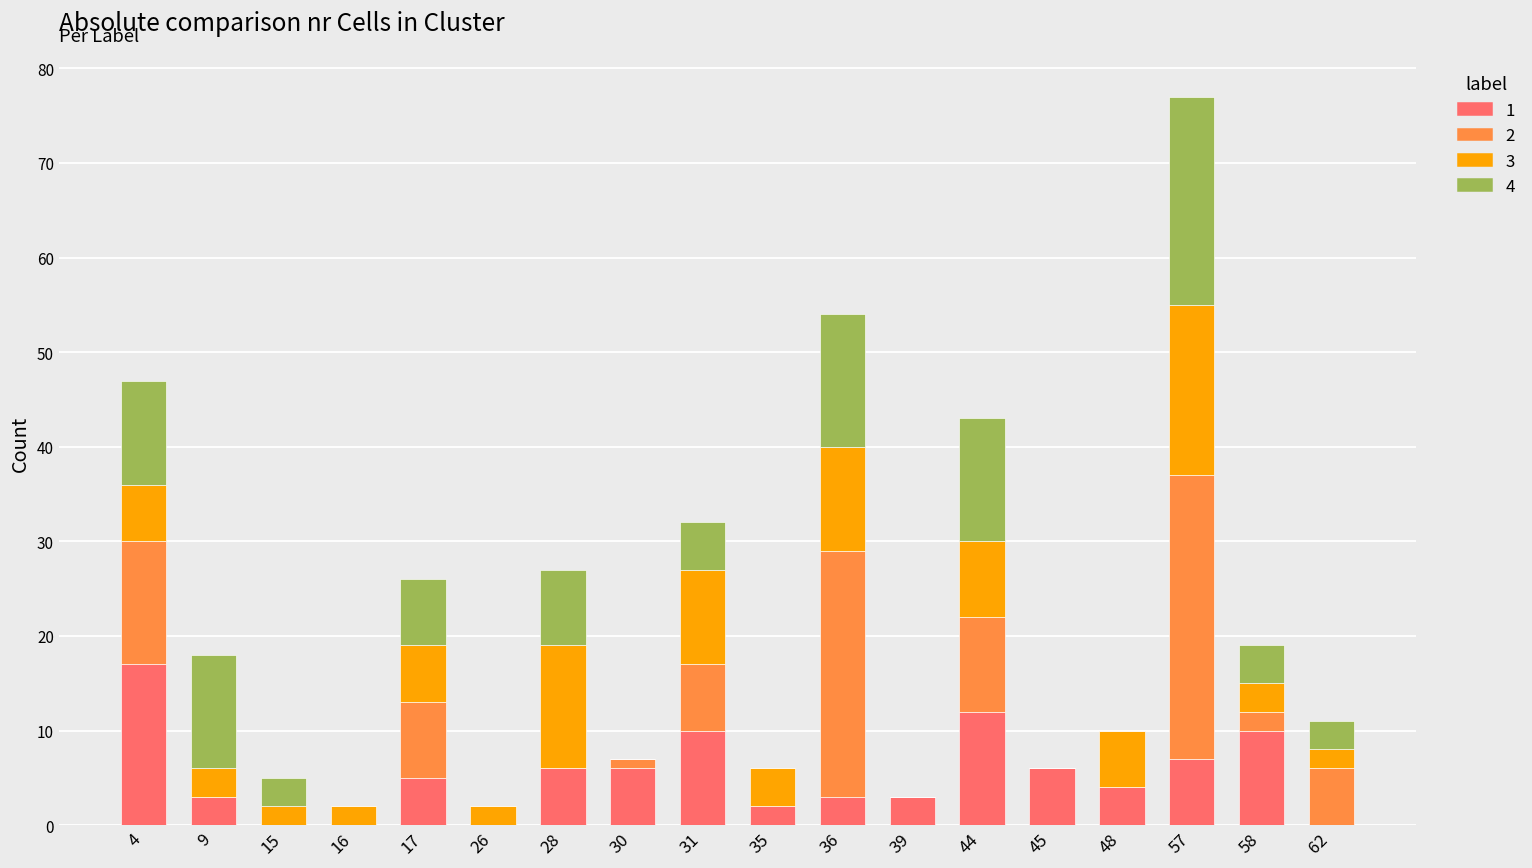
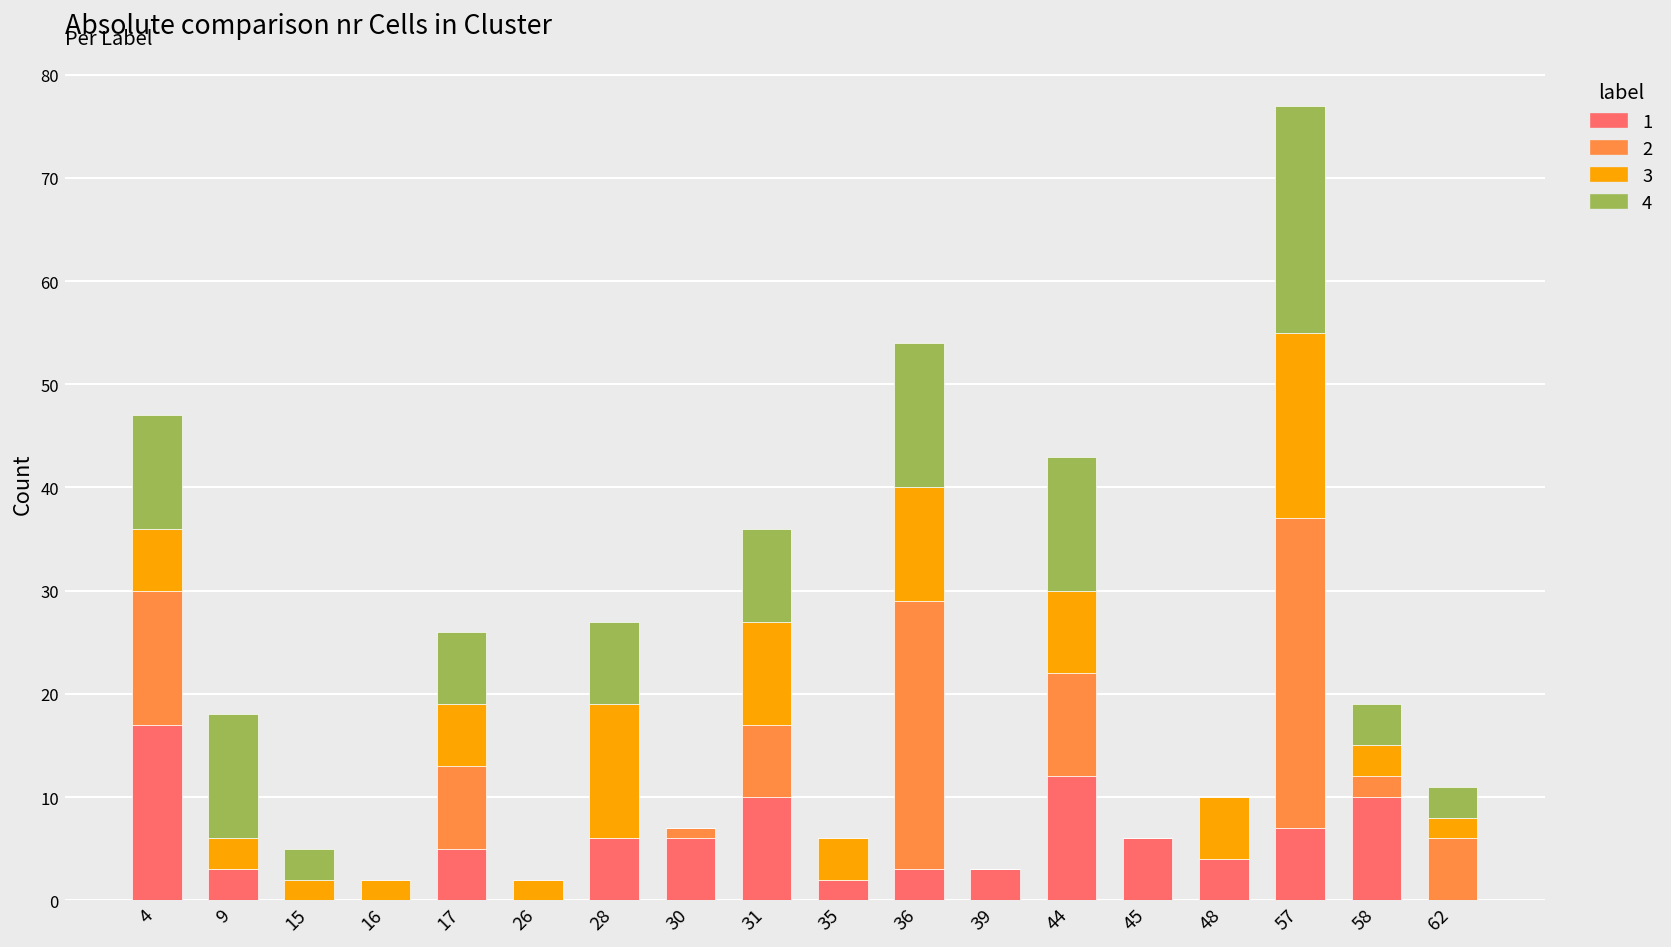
  {
    "3": {
      "4": 6,
      "9": 3,
      "15": 2,
      "16": 2,
      "17": 6,
      "26": 2,
      "28": 13,
      "30": 0,
      "31": 10,
      "35": 4,
      "36": 11,
      "39": 0,
      "44": 8,
      "45": 0,
      "48": 6,
      "57": 18,
      "58": 3,
      "62": 2
    },
    "4": {
      "4": 11,
      "9": 12,
      "15": 3,
      "16": 0,
      "17": 7,
      "26": 0,
      "28": 8,
      "30": 0,
-     "31": 5,
+     "31": 9,
      "35": 0,
      "36": 14,
      "39": 0,
      "44": 13,
      "45": 0,
      "48": 0,
      "57": 22,
      "58": 4,
      "62": 3
    }
  }
